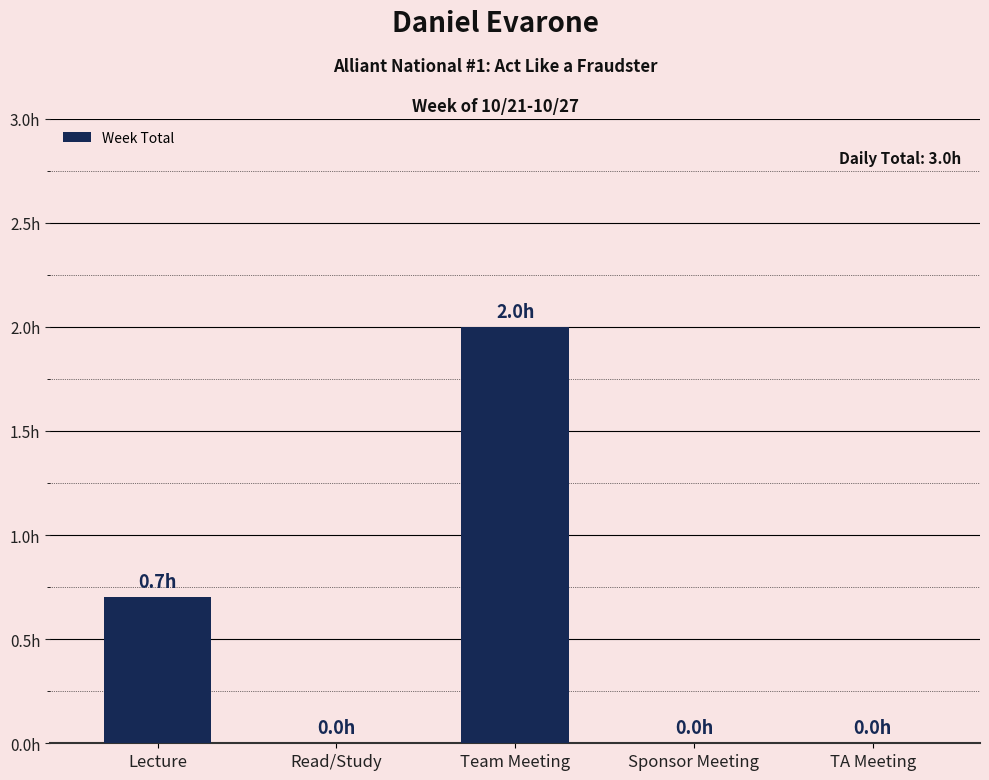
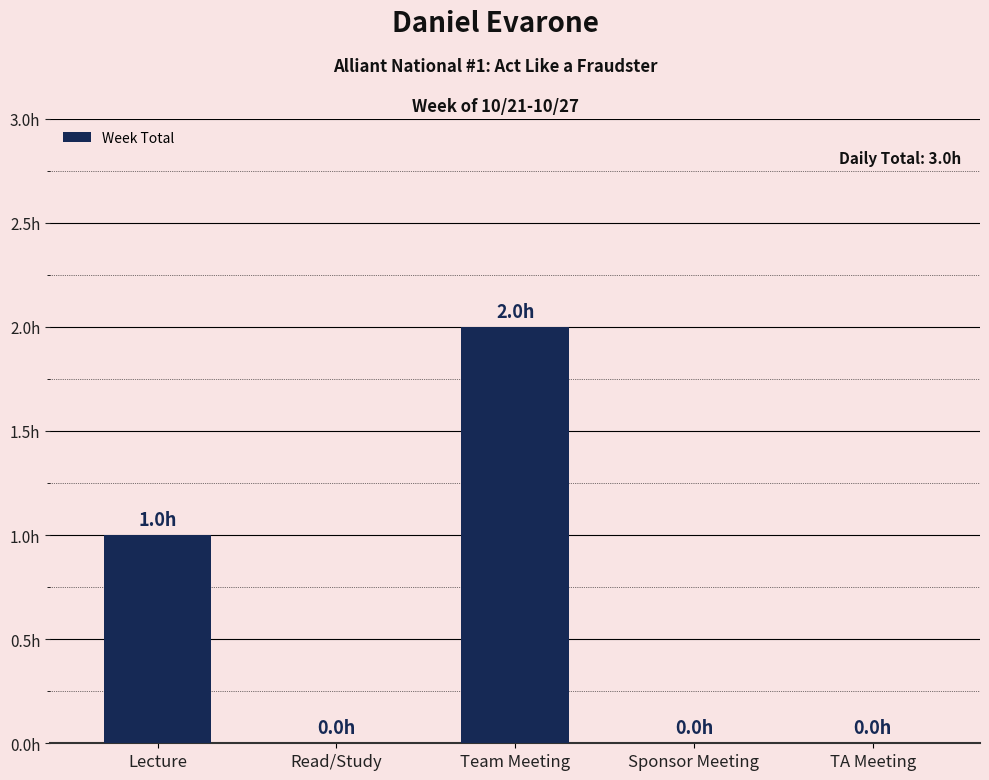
  {
-   "Lecture": "0.7h",
+   "Lecture": "1.0h",
    "Read/Study": "0.0h",
    "Team Meeting": "2.0h",
    "Sponsor Meeting": "0.0h",
    "TA Meeting": "0.0h"
  }
